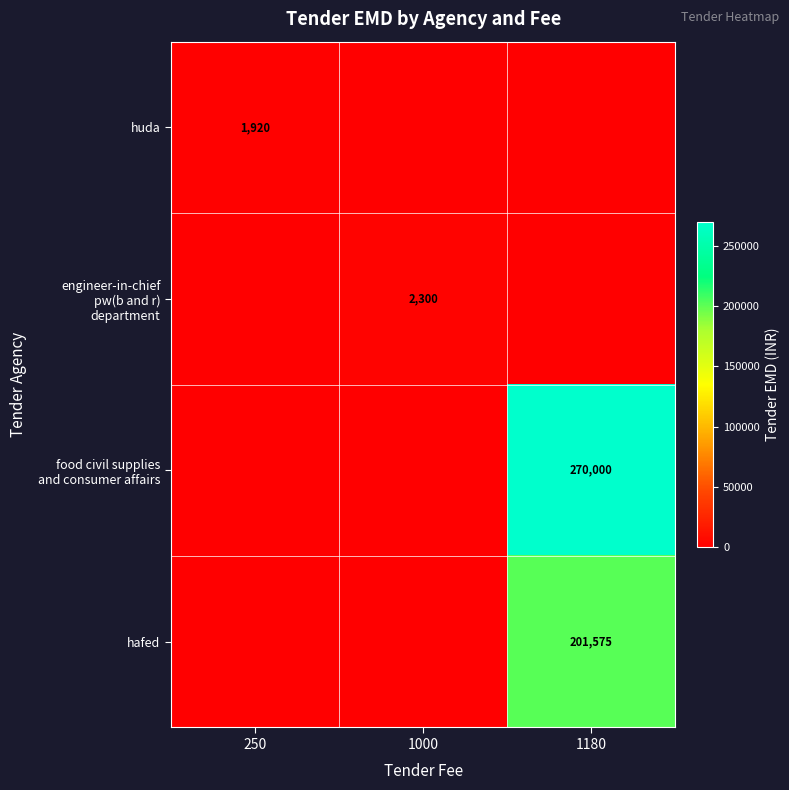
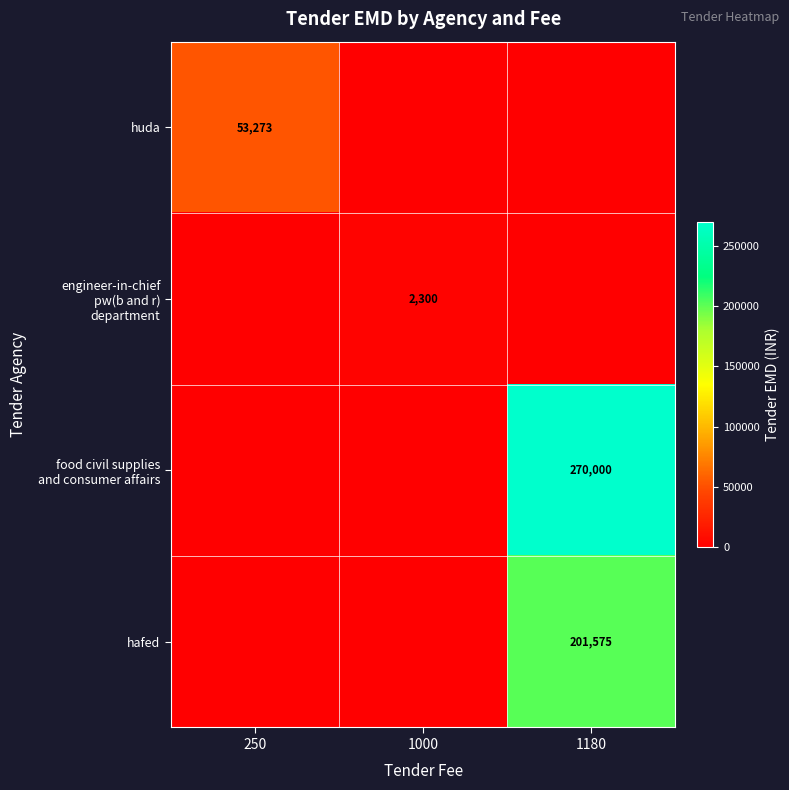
  {
    "huda": {
-     "250": "1,920"
+     "250": "53,273"
    },
    "engineer-in-chief pw(b and r) department": {
      "1000": "2,300"
    },
    "food civil supplies and consumer affairs": {
      "1180": "270,000"
    },
    "hafed": {
      "1180": "201,575"
    }
  }
